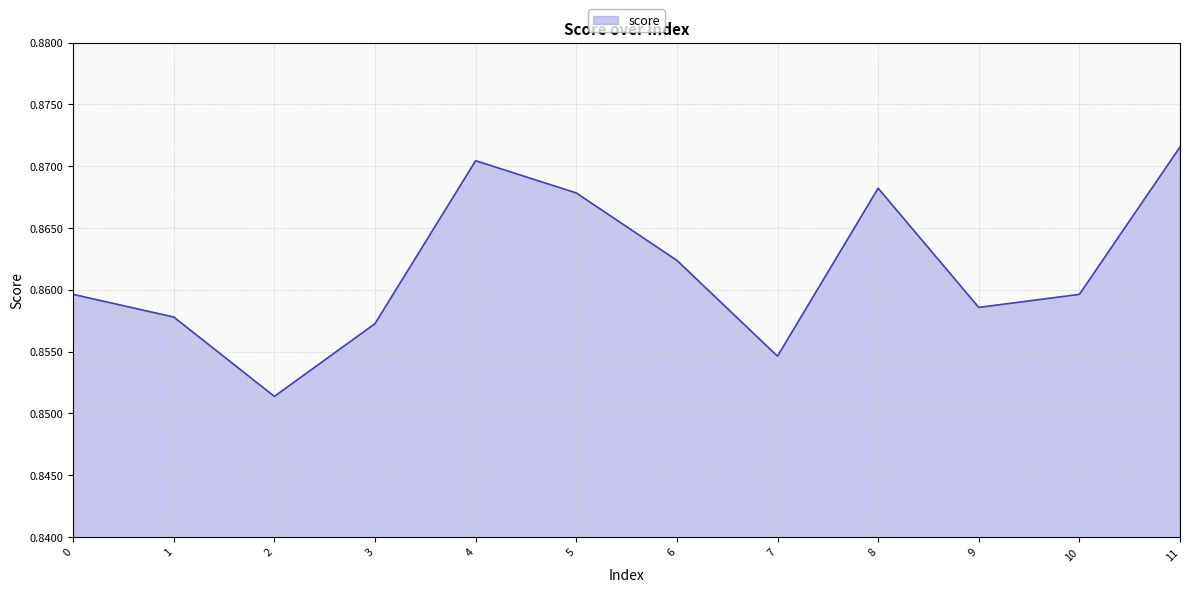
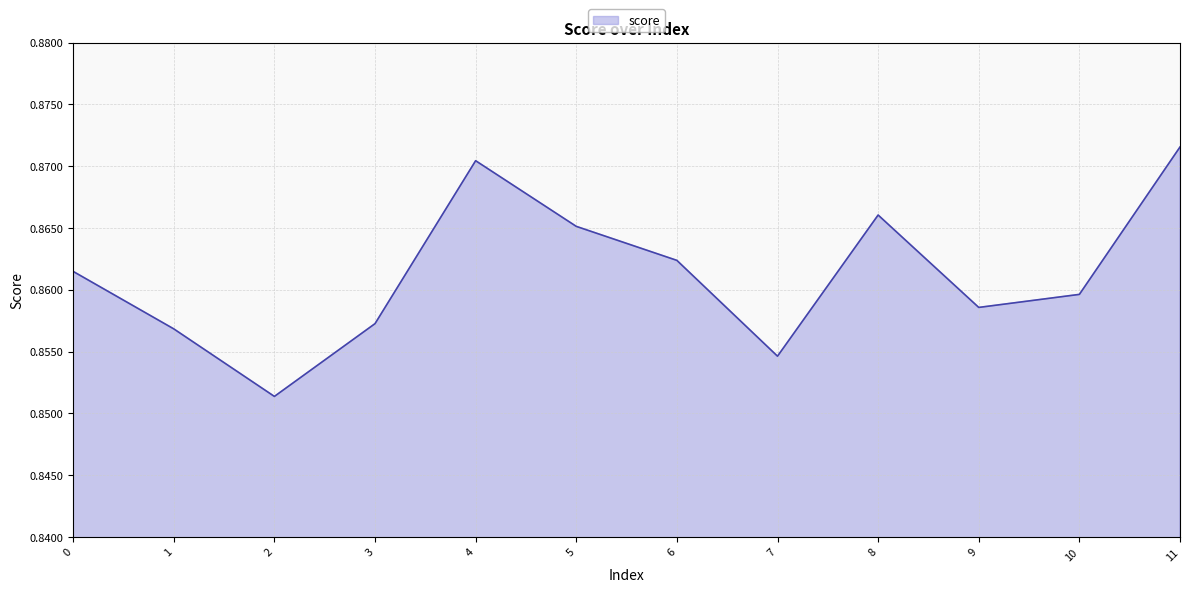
  {
-   "0": 0.8596,
-   "1": 0.8578,
+   "0": 0.8615,
+   "1": 0.8568,
    "2": 0.8514,
    "3": 0.8573,
    "4": 0.8705,
-   "5": 0.8678,
+   "5": 0.8651,
    "6": 0.8624,
    "7": 0.8546,
-   "8": 0.8682,
+   "8": 0.8661,
    "9": 0.8586,
    "10": 0.8596,
    "11": 0.8716
  }
